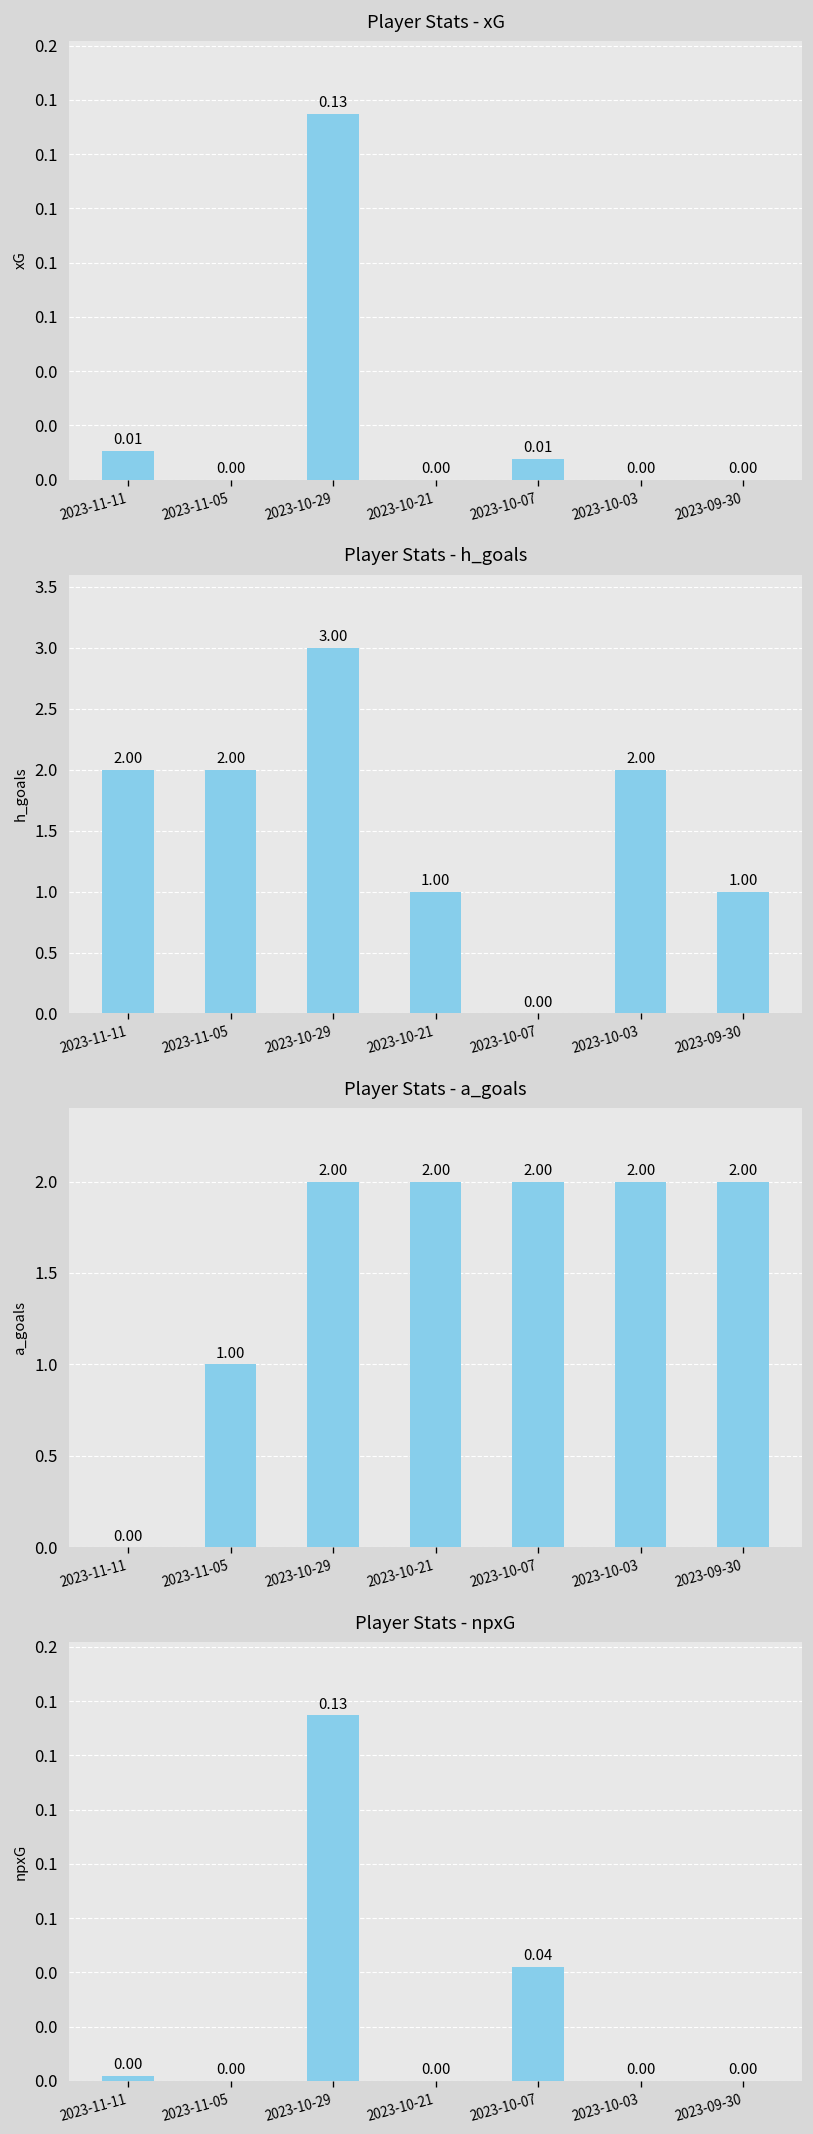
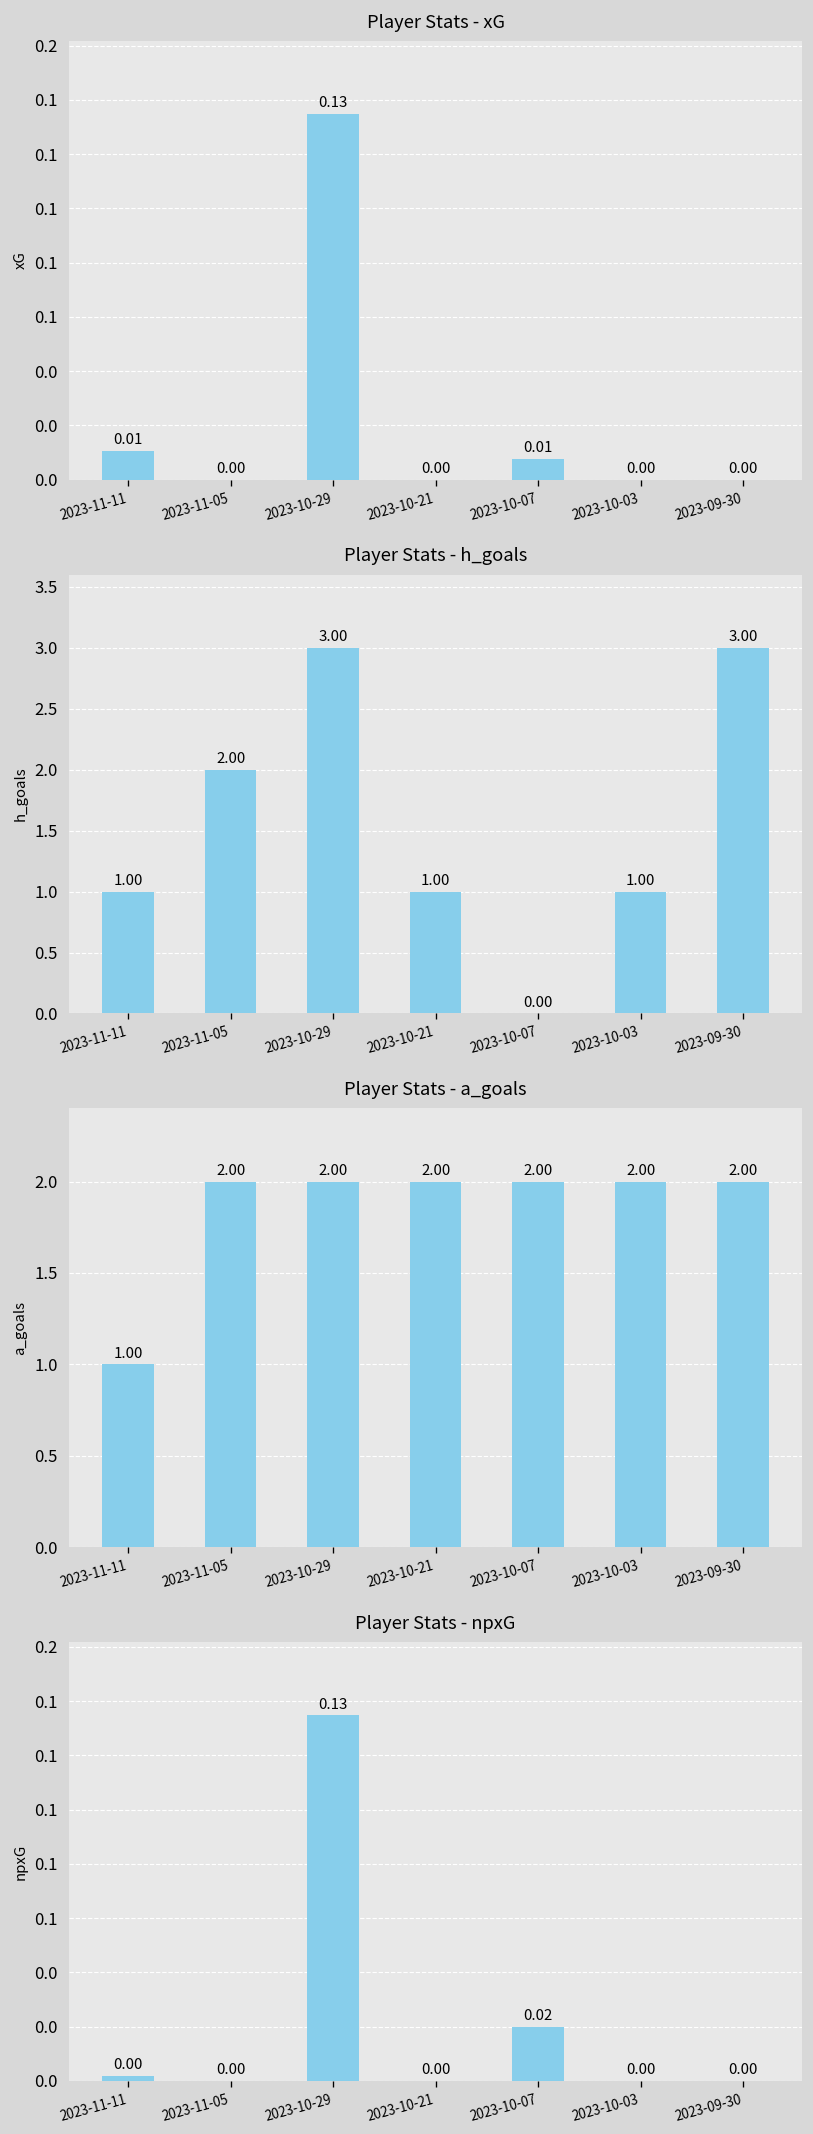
  {
    "Player Stats - xG": {
      "2023-11-11": 0.01,
      "2023-11-05": 0.00,
      "2023-10-29": 0.13,
      "2023-10-21": 0.00,
      "2023-10-07": 0.01,
      "2023-10-03": 0.00,
      "2023-09-30": 0.00
    },
    "Player Stats - h_goals": {
-     "2023-11-11": 2.00,
+     "2023-11-11": 1.00,
      "2023-11-05": 2.00,
      "2023-10-29": 3.00,
      "2023-10-21": 1.00,
      "2023-10-07": 0.00,
-     "2023-10-03": 2.00,
-     "2023-09-30": 1.00
+     "2023-10-03": 1.00,
+     "2023-09-30": 3.00
    },
    "Player Stats - a_goals": {
-     "2023-11-11": 0.00,
-     "2023-11-05": 1.00,
+     "2023-11-11": 1.00,
+     "2023-11-05": 2.00,
      "2023-10-29": 2.00,
      "2023-10-21": 2.00,
      "2023-10-07": 2.00,
      "2023-10-03": 2.00,
      "2023-09-30": 2.00
    },
    "Player Stats - npxG": {
      "2023-11-11": 0.00,
      "2023-11-05": 0.00,
      "2023-10-29": 0.13,
      "2023-10-21": 0.00,
-     "2023-10-07": 0.04,
+     "2023-10-07": 0.02,
      "2023-10-03": 0.00,
      "2023-09-30": 0.00
    }
  }
